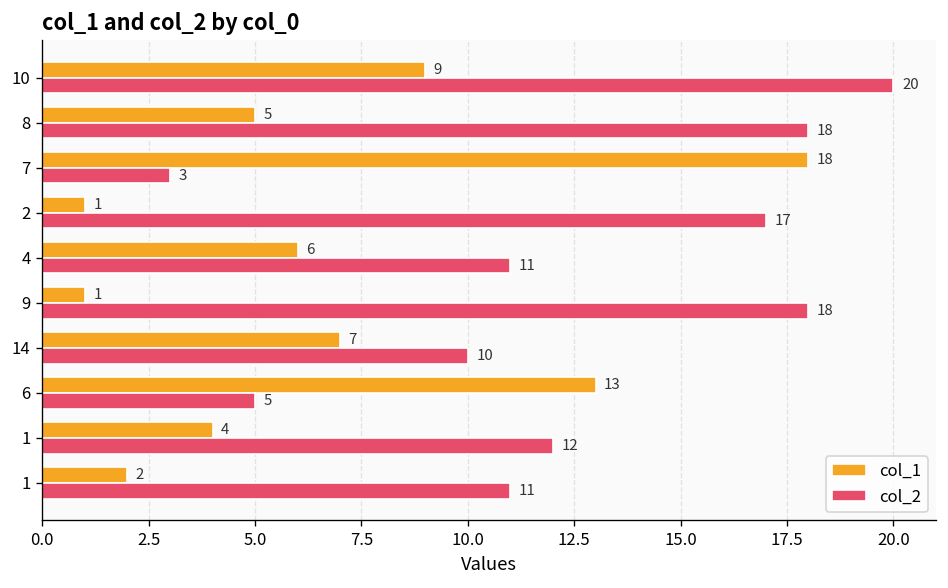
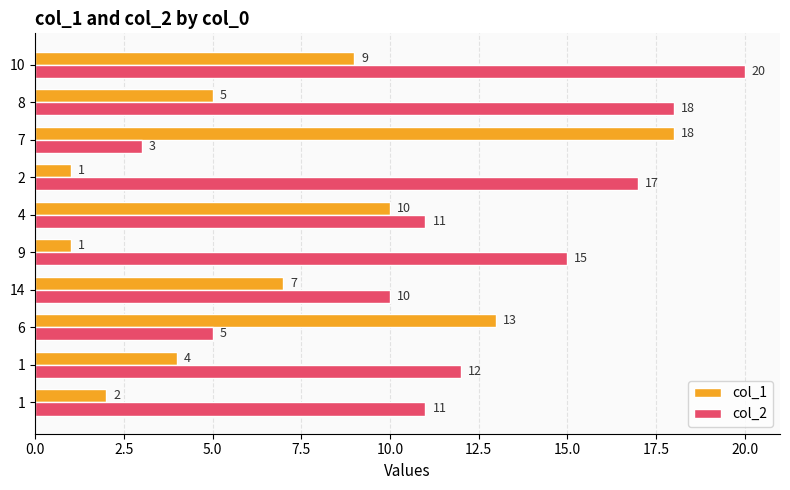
  {
    "col_1": {
      "10": 9,
      "8": 5,
      "7": 18,
      "2": 1,
-     "4": 6,
+     "4": 10,
      "9": 1,
      "14": 7,
      "6": 13
    },
    "col_2": {
      "10": 20,
      "8": 18,
      "7": 3,
      "2": 17,
      "4": 11,
-     "9": 18,
+     "9": 15,
      "14": 10,
      "6": 5
    }
  }
